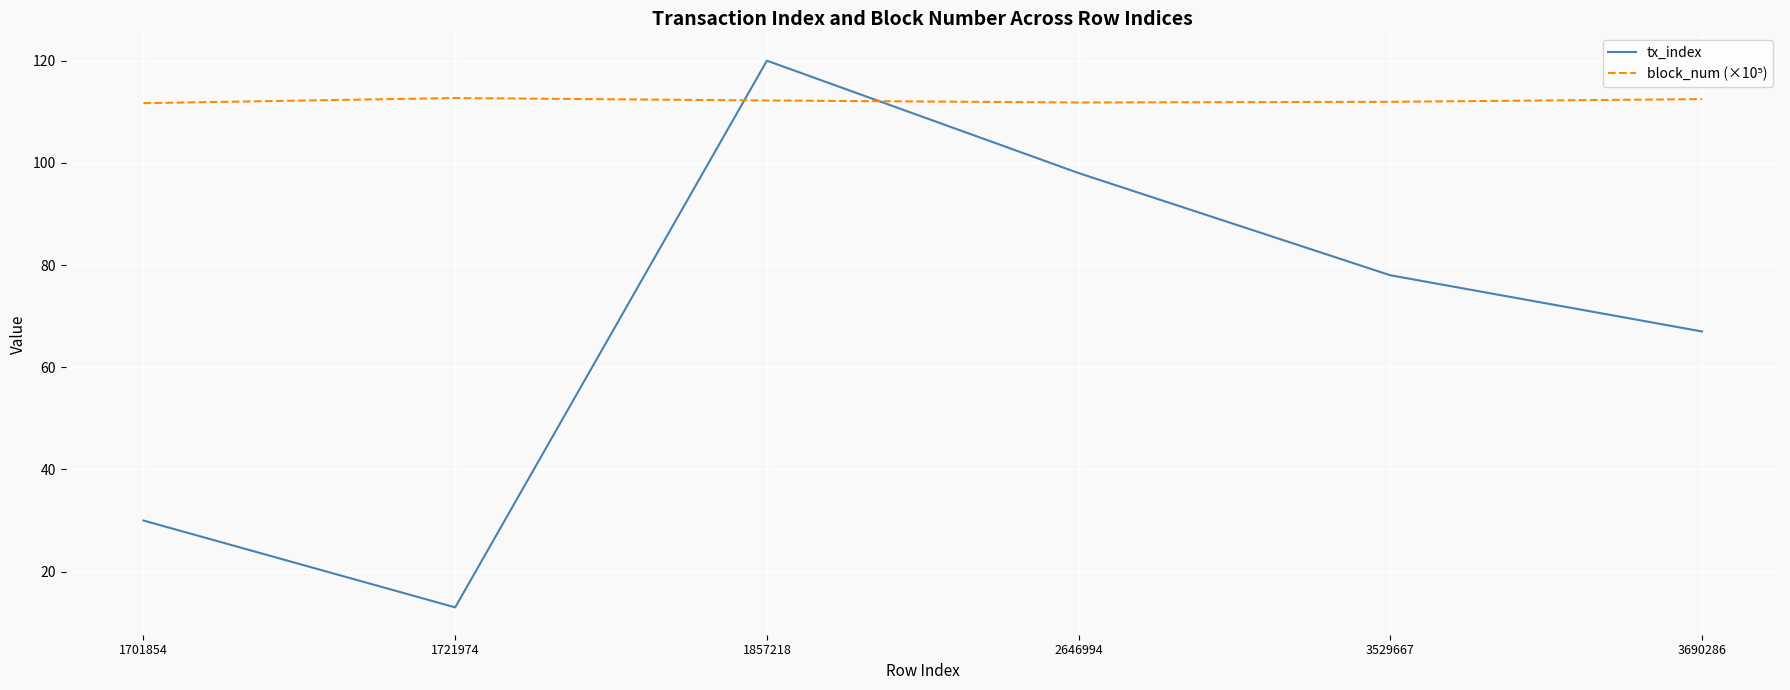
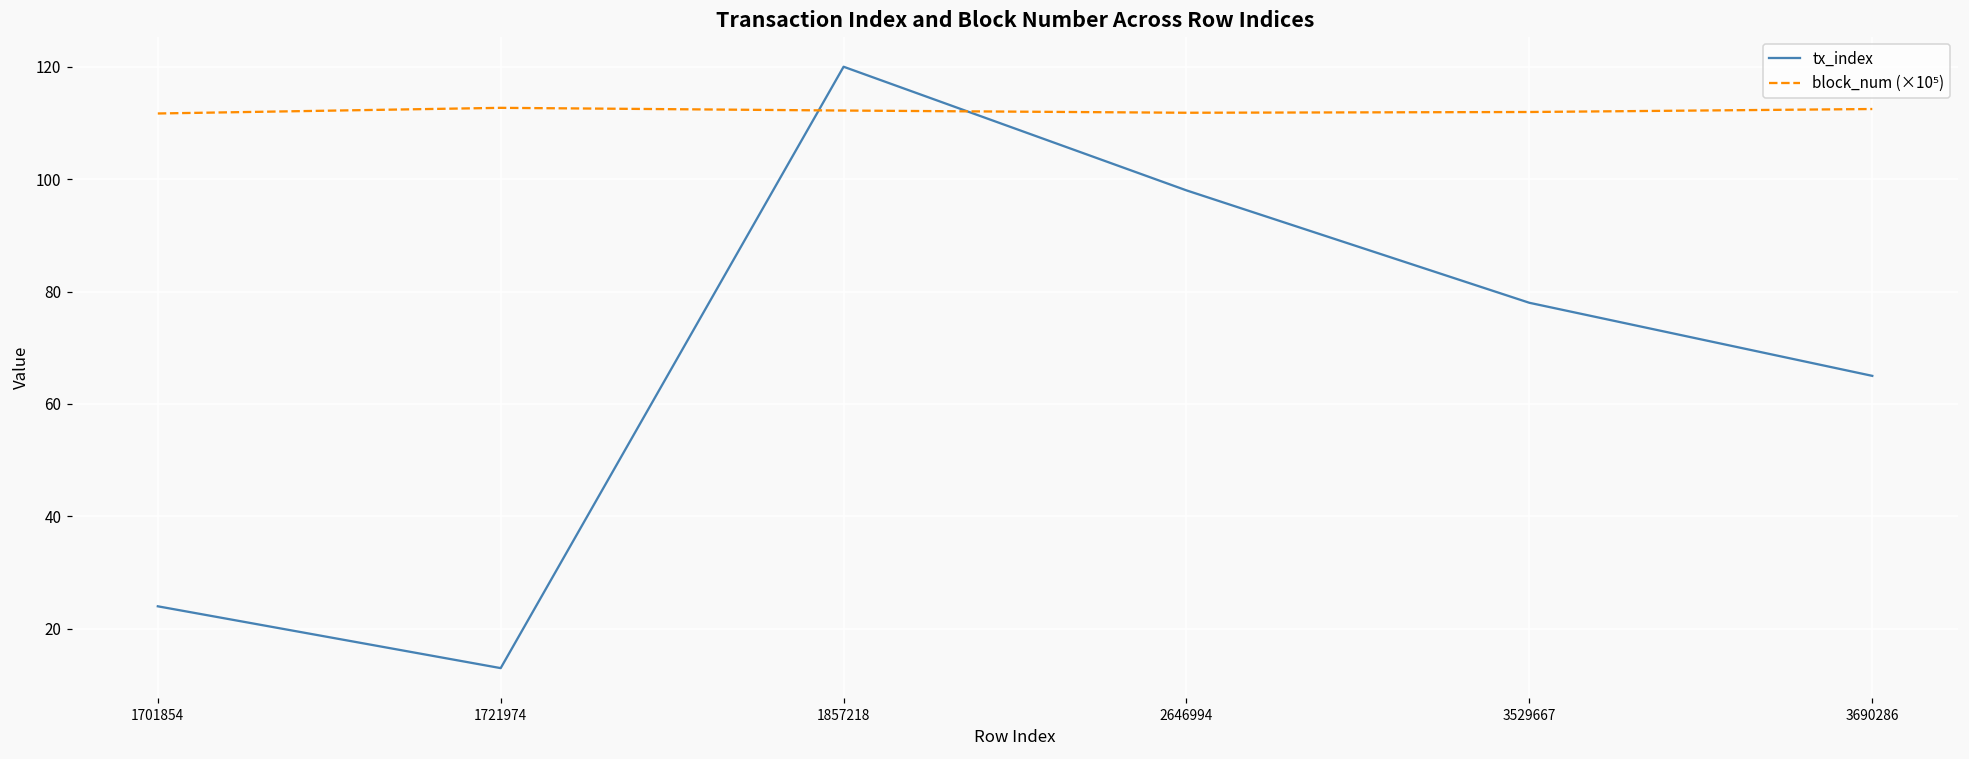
  {
    "tx_index": {
-     "1701854": 30,
+     "1701854": 24,
      "1721974": 13,
      "1857218": 120,
      "2646994": 98,
      "3529667": 78,
-     "3690286": 67
+     "3690286": 65
    },
    "block_num (×10⁵)": {
      "1701854": 112,
      "1721974": 113,
      "1857218": 112,
      "2646994": 112,
      "3529667": 112,
      "3690286": 112
    }
  }
